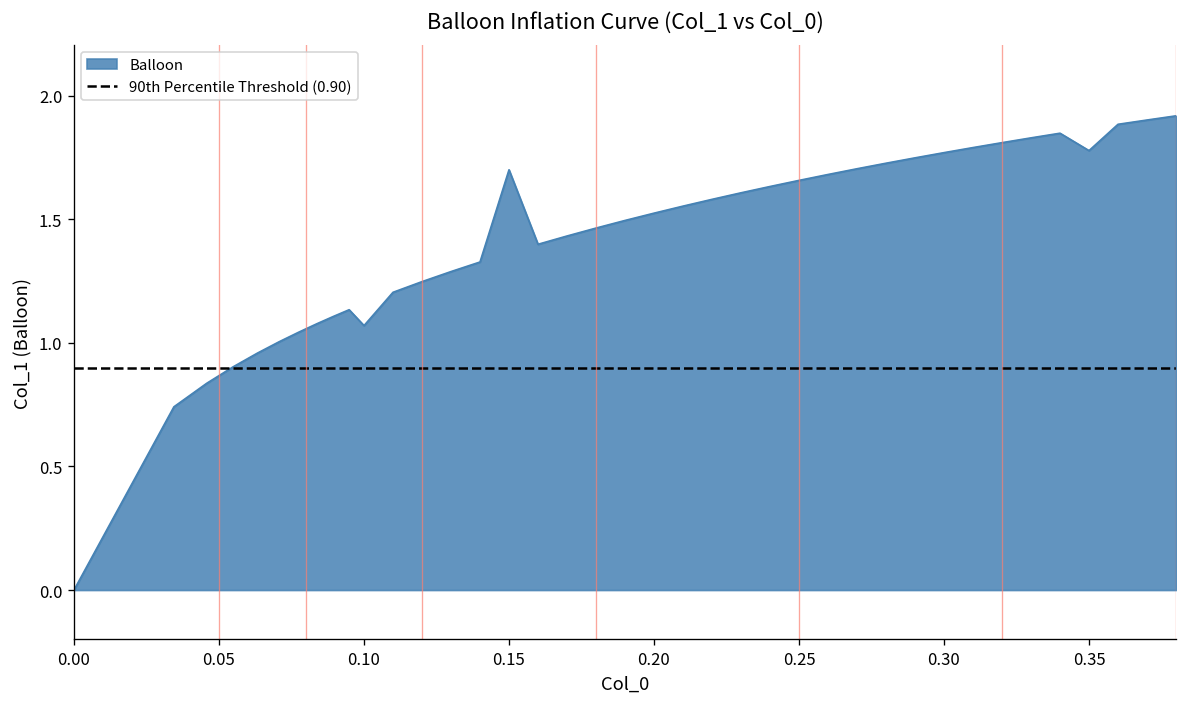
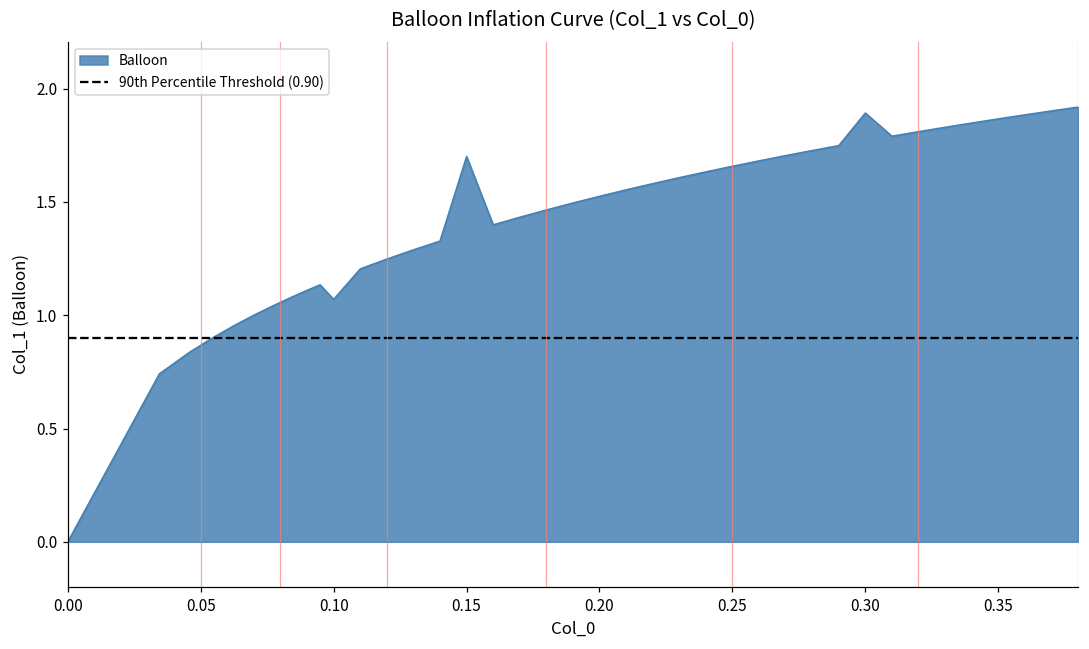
  {
    "0.00": 0.00,
    "0.10": 1.07,
    "0.15": 1.70,
    "0.20": 1.52,
    "0.25": 1.66,
-   "0.30": 1.77,
-   "0.35": 1.78
+   "0.30": 1.89,
+   "0.35": 1.87
  }
